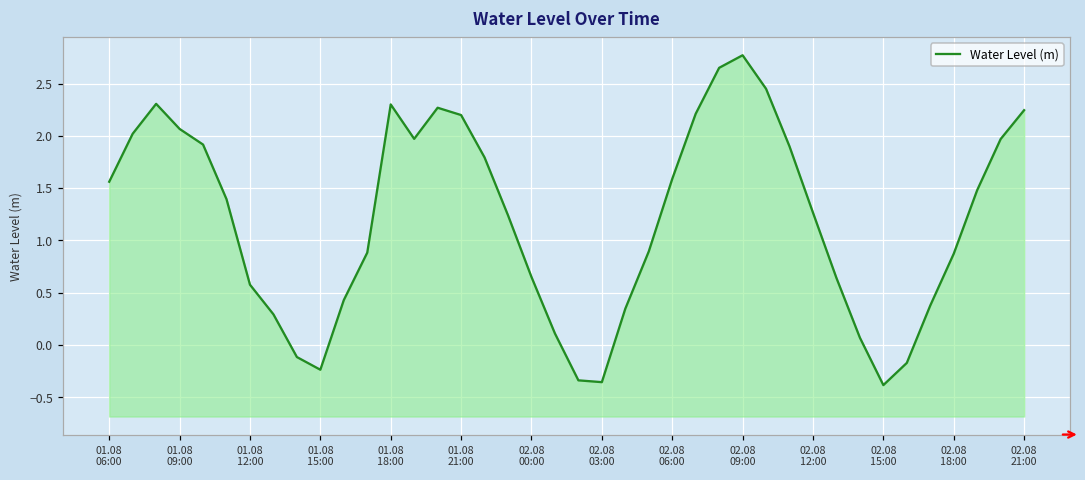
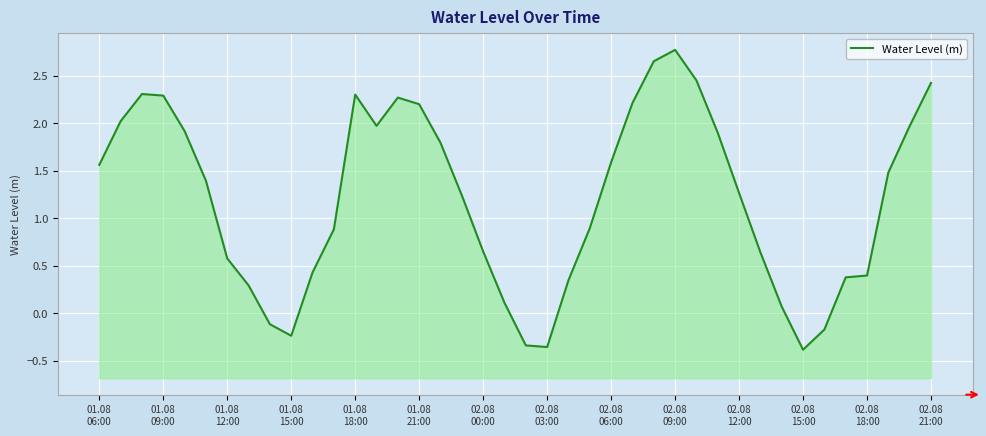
  {
    "01.08 06:00": 1.6,
-   "01.08 09:00": 2.1,
+   "01.08 09:00": 2.3,
    "01.08 12:00": 0.6,
    "01.08 15:00": -0.2,
    "01.08 18:00": 2.3,
    "01.08 21:00": 2.2,
    "02.08 00:00": 0.7,
    "02.08 03:00": -0.4,
    "02.08 06:00": 1.6,
    "02.08 09:00": 2.8,
    "02.08 12:00": 1.3,
    "02.08 15:00": -0.4,
-   "02.08 18:00": 0.9,
-   "02.08 21:00": 2.2
+   "02.08 18:00": 0.4,
+   "02.08 21:00": 2.4
  }
